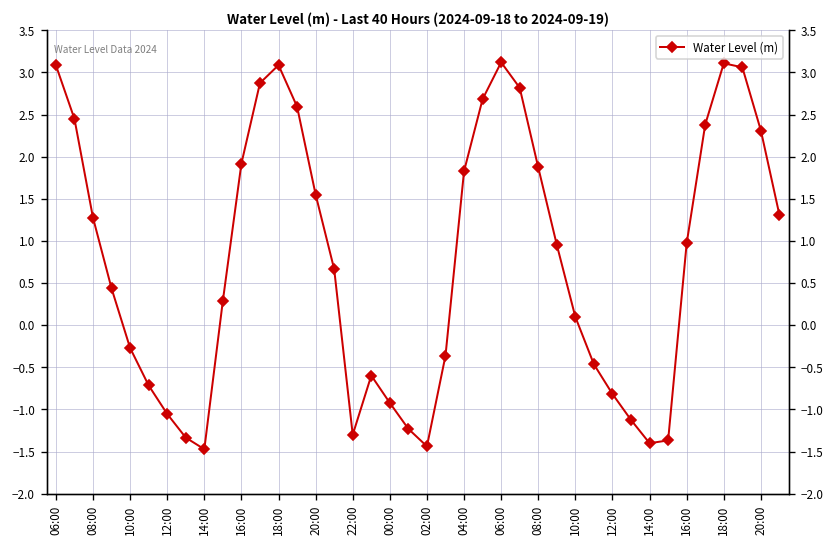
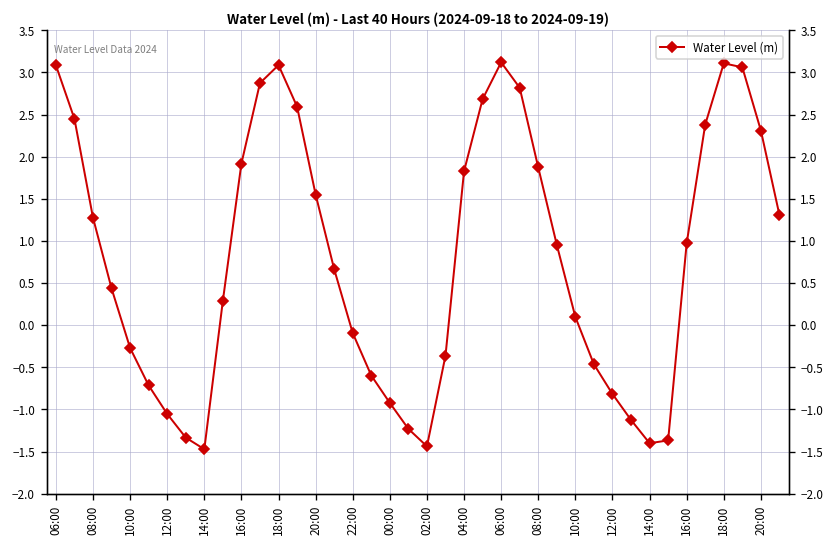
  {
-   "22:00": -1.3,
+   "22:00": -0.1,
    "00:00": -0.9,
    "02:00": -1.4,
    "04:00": 1.8
  }
